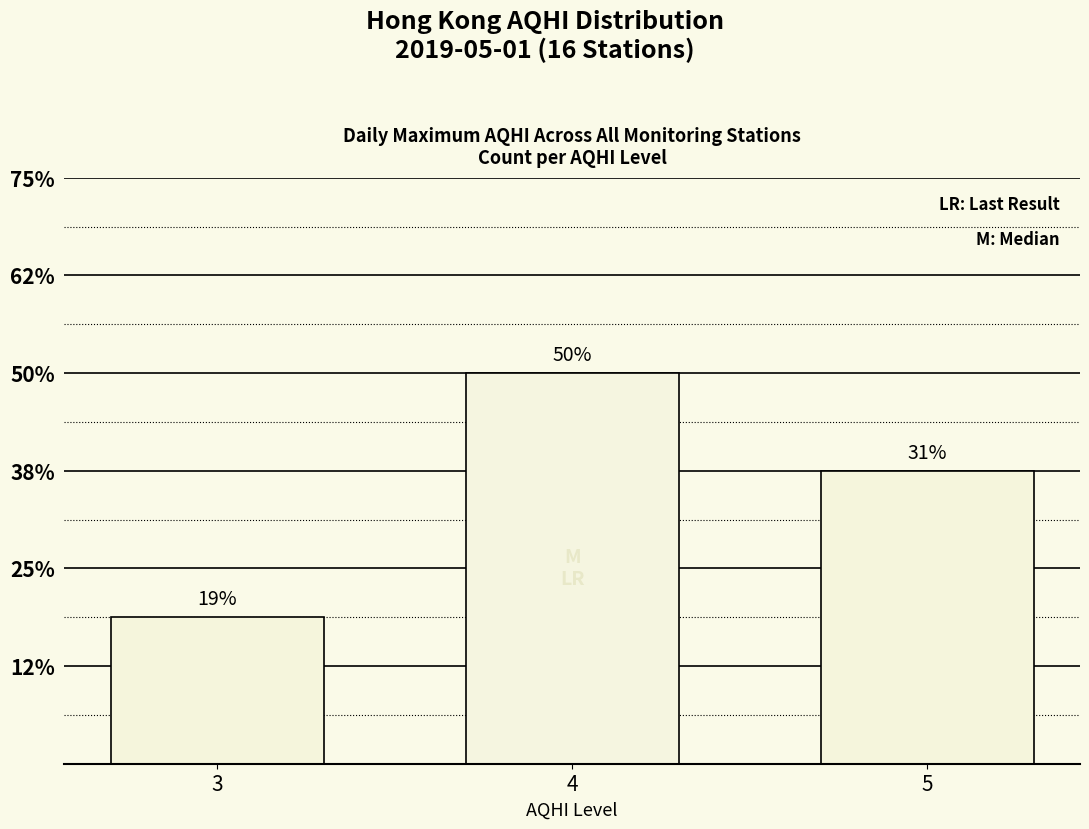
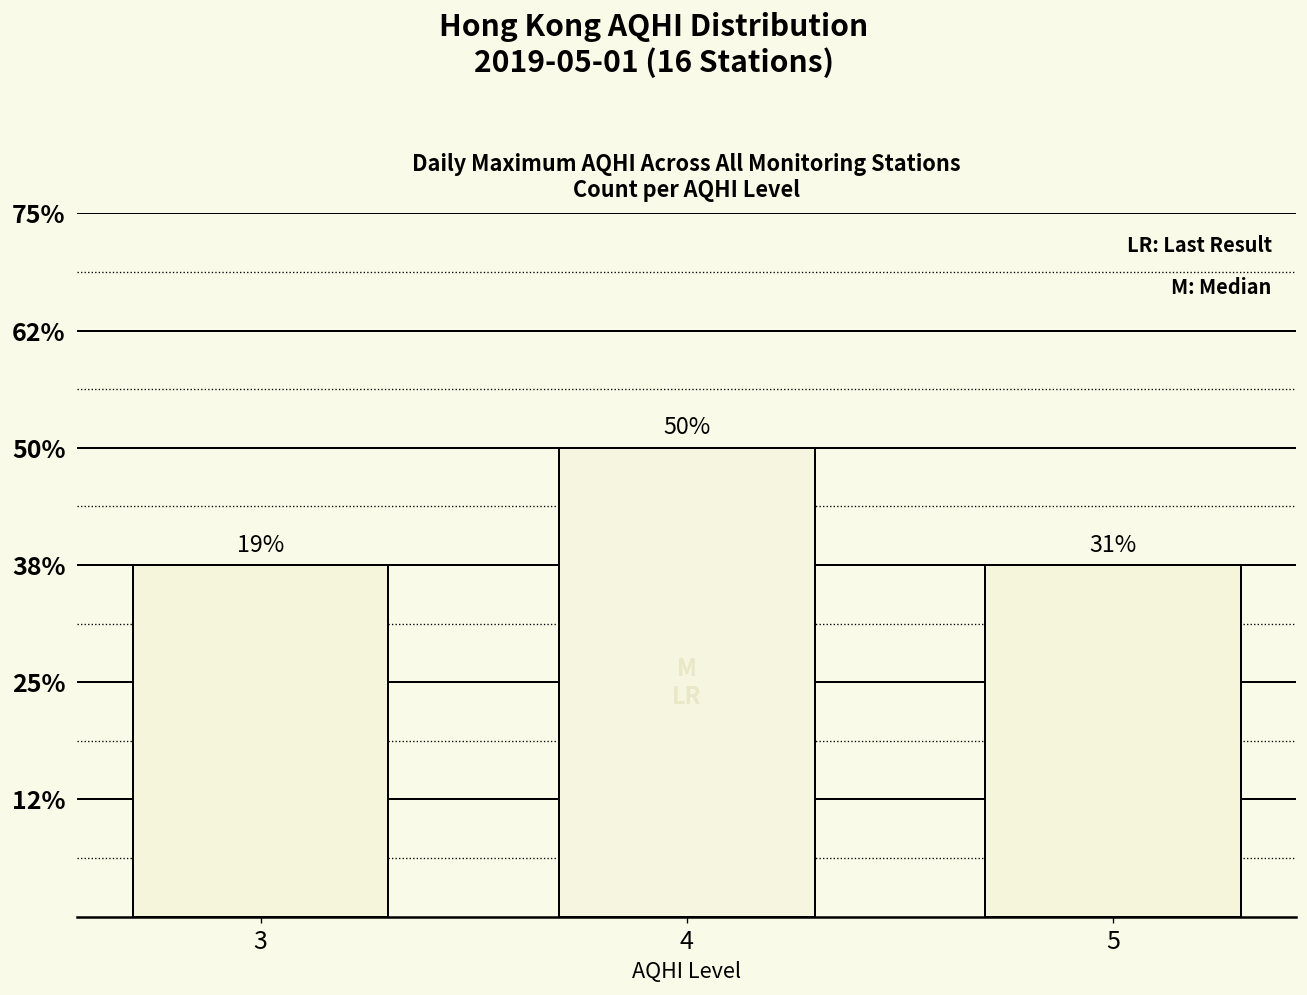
  {
-   "3": "19%"
+   "3": "38%"
  }
